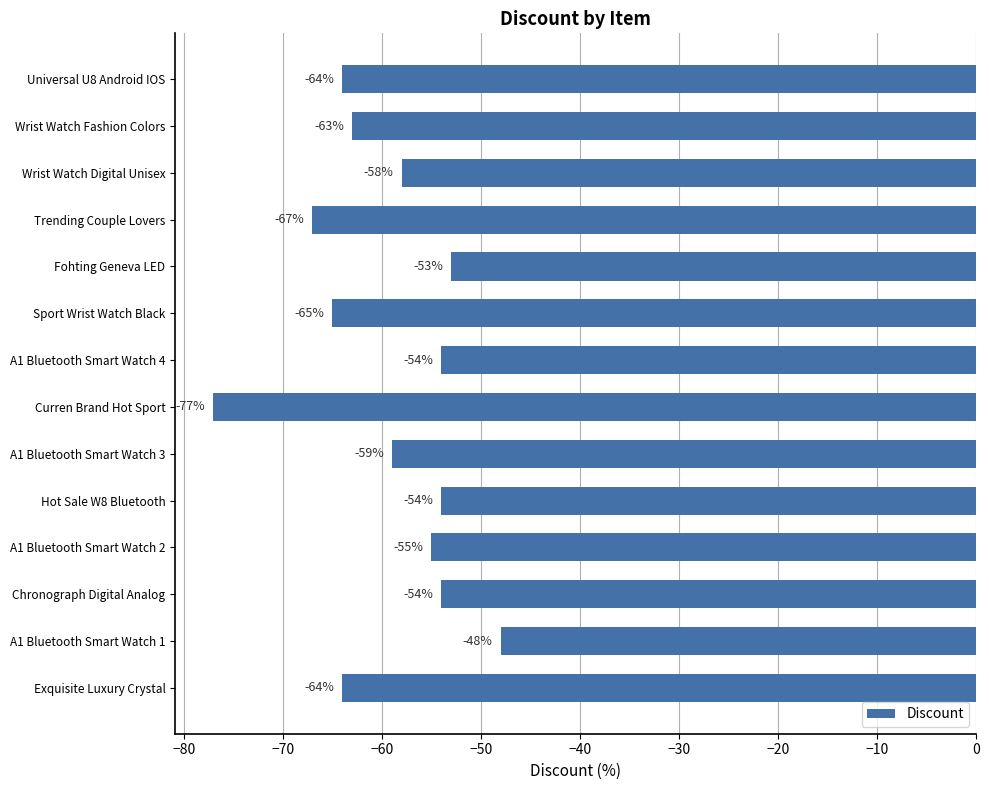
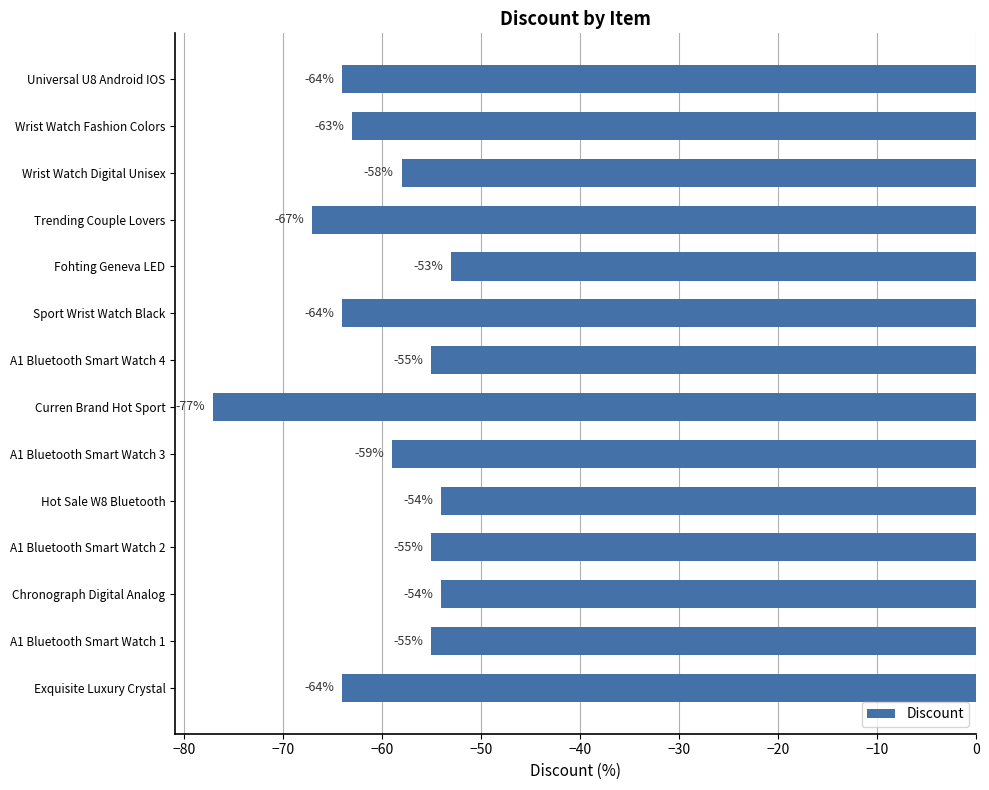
  {
    "Universal U8 Android IOS": "-64%",
    "Wrist Watch Fashion Colors": "-63%",
    "Wrist Watch Digital Unisex": "-58%",
    "Trending Couple Lovers": "-67%",
    "Fohting Geneva LED": "-53%",
-   "Sport Wrist Watch Black": "-65%",
-   "A1 Bluetooth Smart Watch 4": "-54%",
+   "Sport Wrist Watch Black": "-64%",
+   "A1 Bluetooth Smart Watch 4": "-55%",
    "Curren Brand Hot Sport": "-77%",
    "A1 Bluetooth Smart Watch 3": "-59%",
    "Hot Sale W8 Bluetooth": "-54%",
    "A1 Bluetooth Smart Watch 2": "-55%",
    "Chronograph Digital Analog": "-54%",
-   "A1 Bluetooth Smart Watch 1": "-48%",
+   "A1 Bluetooth Smart Watch 1": "-55%",
    "Exquisite Luxury Crystal": "-64%"
  }
